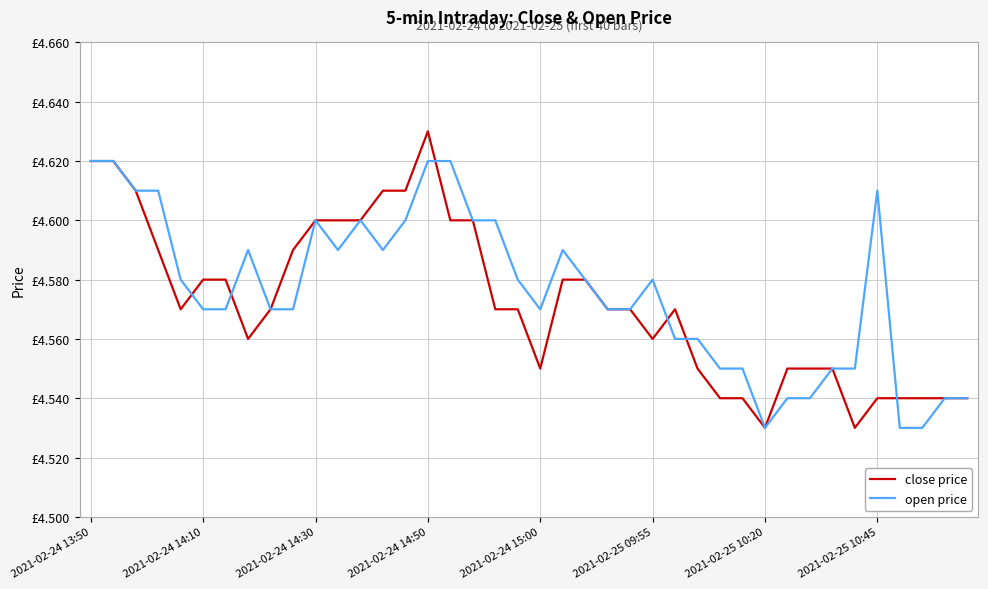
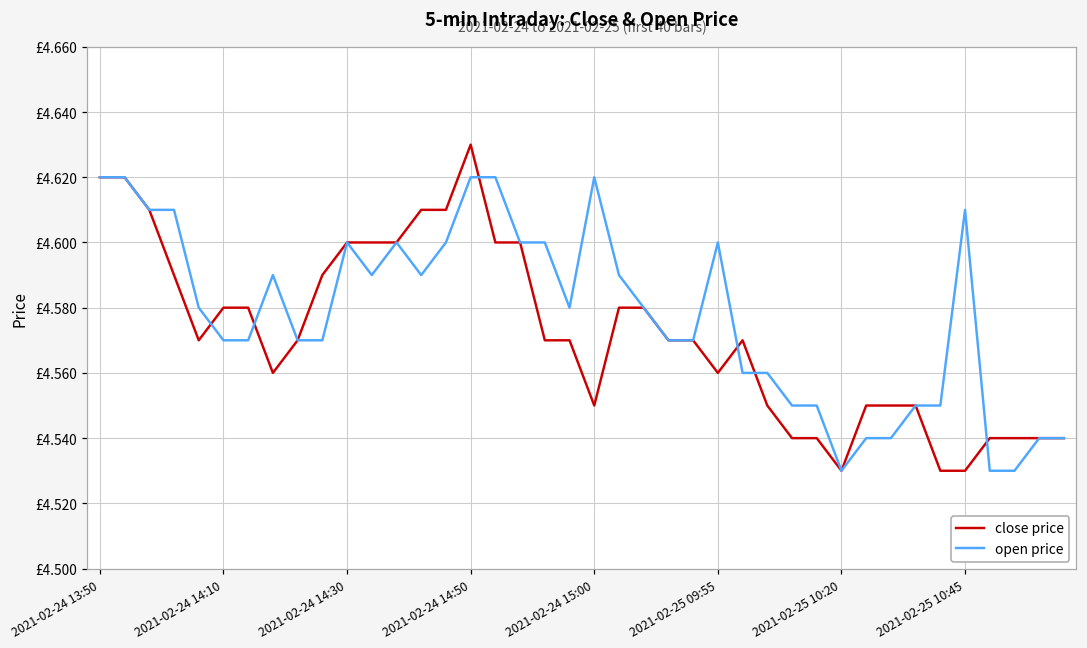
  {
    "close price": {
      "2021-02-24 14:10": "£4.58",
      "2021-02-24 14:50": "£4.63",
      "2021-02-24 15:00": "£4.55",
      "2021-02-25 09:55": "£4.56",
-     "2021-02-25 10:45": "£4.54"
+     "2021-02-25 10:45": "£4.53"
    },
    "open price": {
      "2021-02-24 14:10": "£4.57",
      "2021-02-24 14:50": "£4.62",
-     "2021-02-24 15:00": "£4.57",
-     "2021-02-25 09:55": "£4.58",
+     "2021-02-24 15:00": "£4.62",
+     "2021-02-25 09:55": "£4.60",
      "2021-02-25 10:45": "£4.61"
    }
  }
